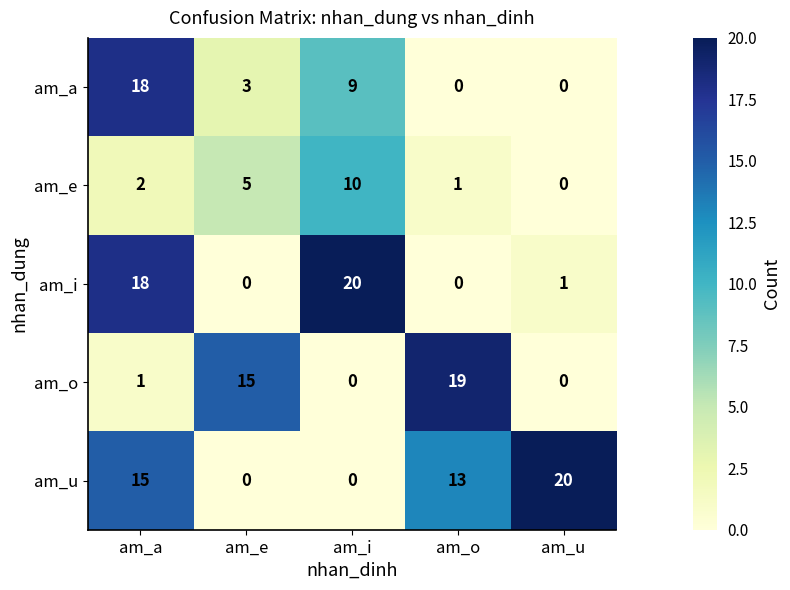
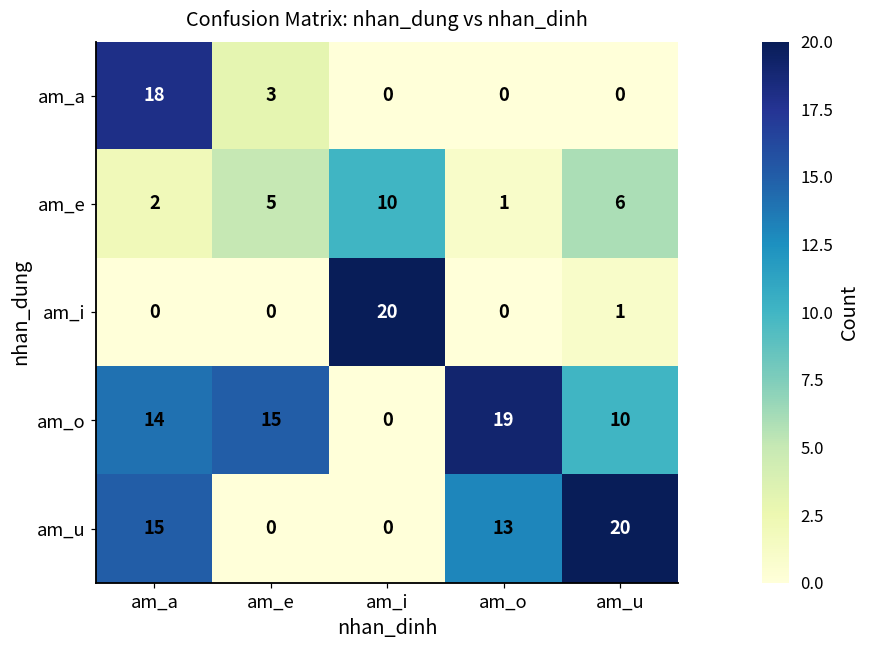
  {
    "am_a": {
      "am_a": 18,
      "am_e": 3,
-     "am_i": 9,
+     "am_i": 0,
      "am_o": 0,
      "am_u": 0
    },
    "am_e": {
      "am_a": 2,
      "am_e": 5,
      "am_i": 10,
      "am_o": 1,
-     "am_u": 0
+     "am_u": 6
    },
    "am_i": {
-     "am_a": 18,
+     "am_a": 0,
      "am_e": 0,
      "am_i": 20,
      "am_o": 0,
      "am_u": 1
    },
    "am_o": {
-     "am_a": 1,
+     "am_a": 14,
      "am_e": 15,
      "am_i": 0,
      "am_o": 19,
-     "am_u": 0
+     "am_u": 10
    },
    "am_u": {
      "am_a": 15,
      "am_e": 0,
      "am_i": 0,
      "am_o": 13,
      "am_u": 20
    }
  }
